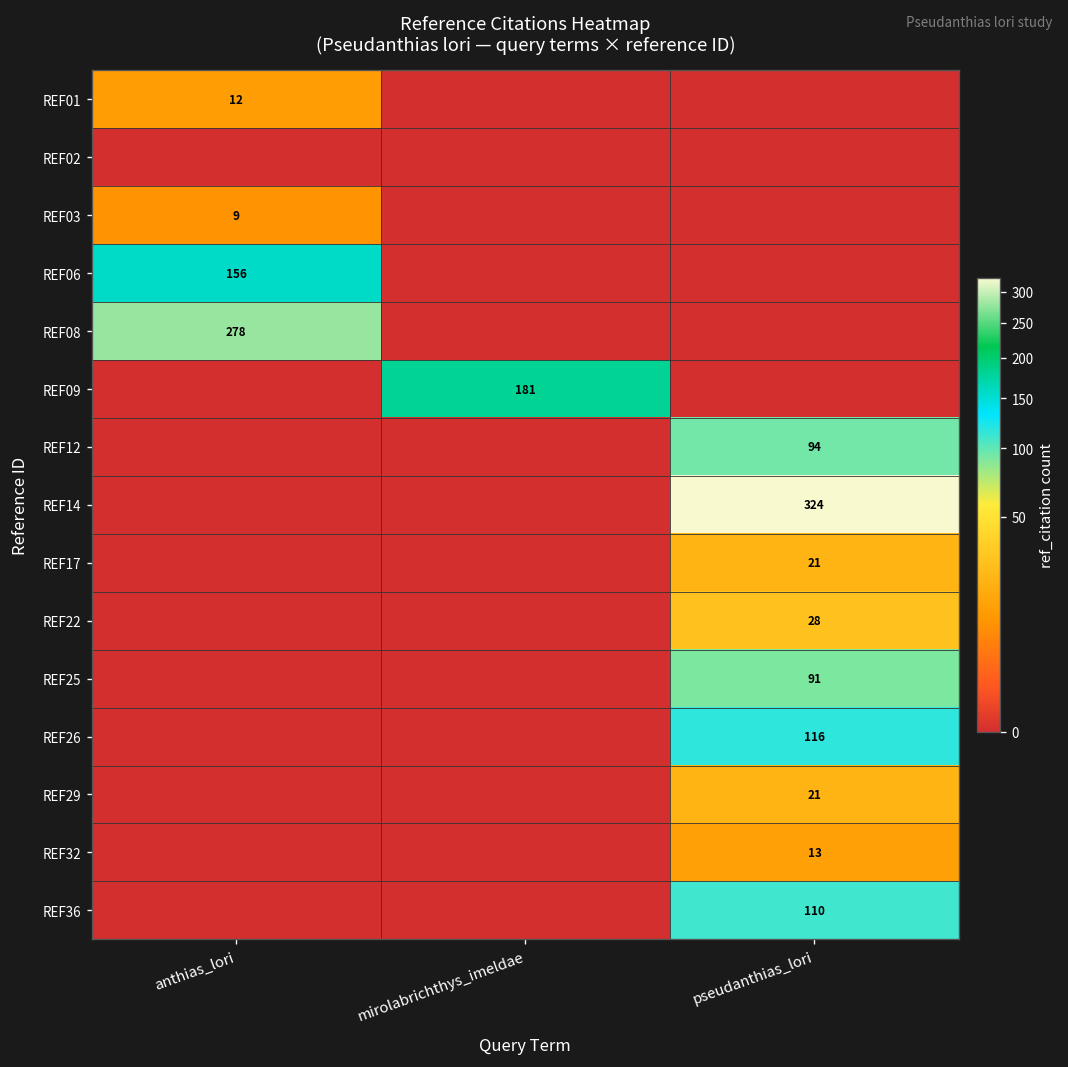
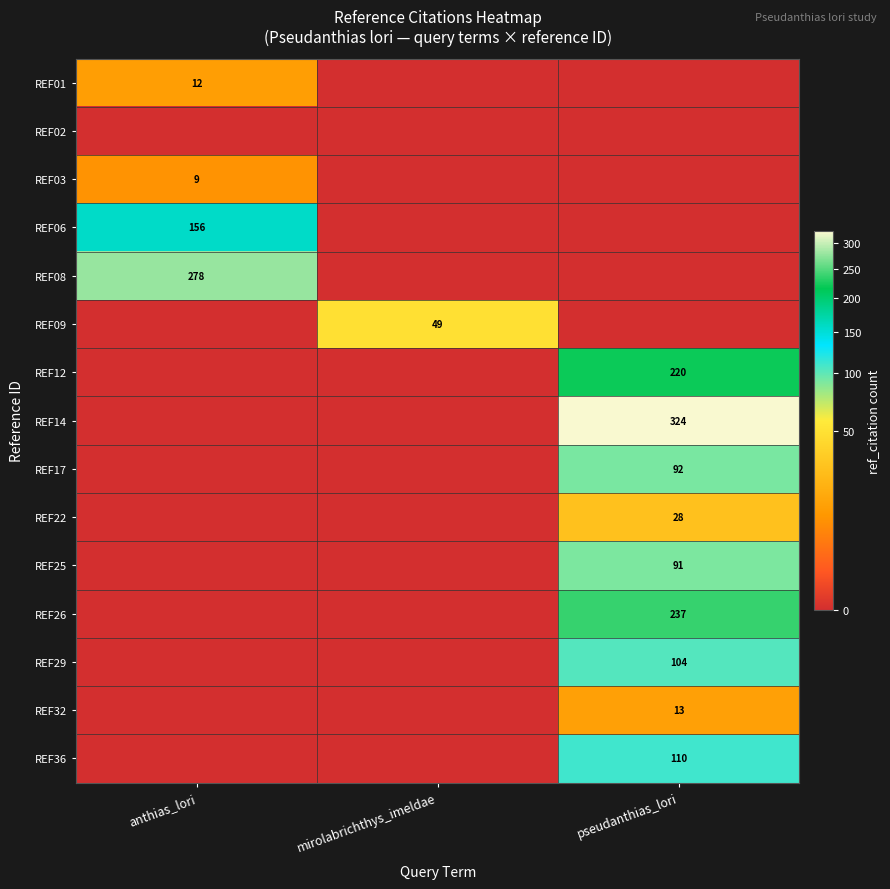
  {
    "REF01": {
      "anthias_lori": 12
    },
    "REF03": {
      "anthias_lori": 9
    },
    "REF06": {
      "anthias_lori": 156
    },
    "REF08": {
      "anthias_lori": 278
    },
    "REF09": {
-     "mirolabrichthys_imeldae": 181
+     "mirolabrichthys_imeldae": 49
    },
    "REF12": {
-     "pseudanthias_lori": 94
+     "pseudanthias_lori": 220
    },
    "REF14": {
      "pseudanthias_lori": 324
    },
    "REF17": {
-     "pseudanthias_lori": 21
+     "pseudanthias_lori": 92
    },
    "REF22": {
      "pseudanthias_lori": 28
    },
    "REF25": {
      "pseudanthias_lori": 91
    },
    "REF26": {
-     "pseudanthias_lori": 116
+     "pseudanthias_lori": 237
    },
    "REF29": {
-     "pseudanthias_lori": 21
+     "pseudanthias_lori": 104
    },
    "REF32": {
      "pseudanthias_lori": 13
    },
    "REF36": {
      "pseudanthias_lori": 110
    }
  }
